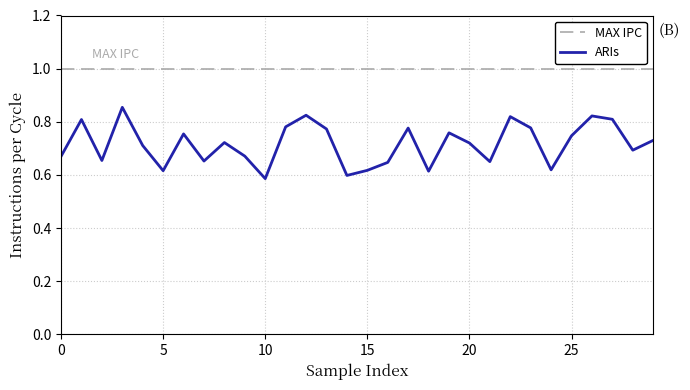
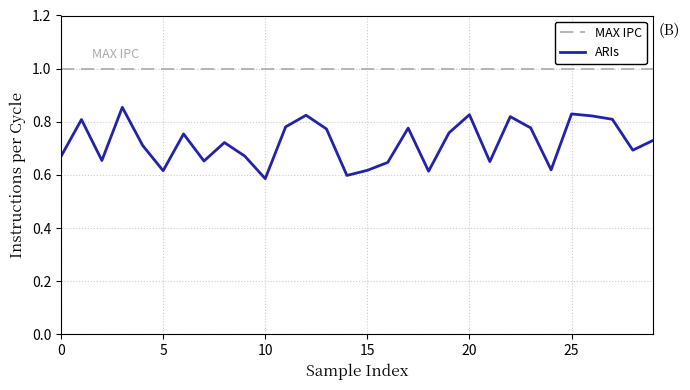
  {
    "0": 0.67,
    "5": 0.62,
    "10": 0.59,
    "15": 0.62,
-   "20": 0.72,
-   "25": 0.75
+   "20": 0.83,
+   "25": 0.83
  }
